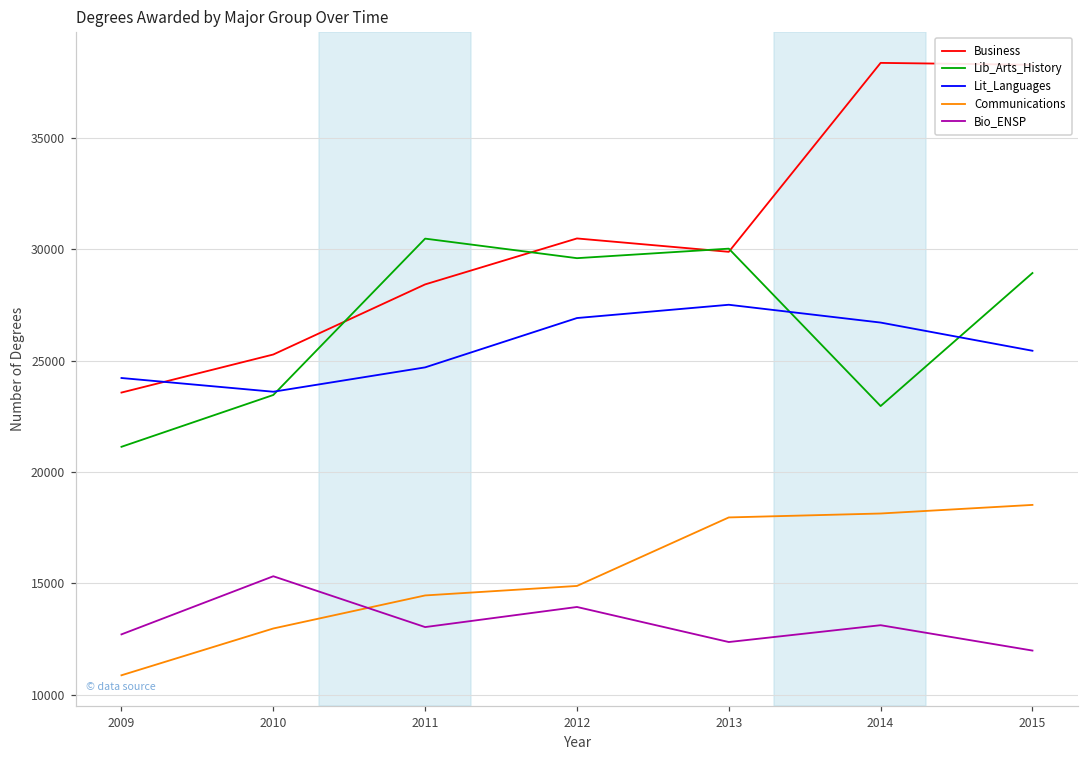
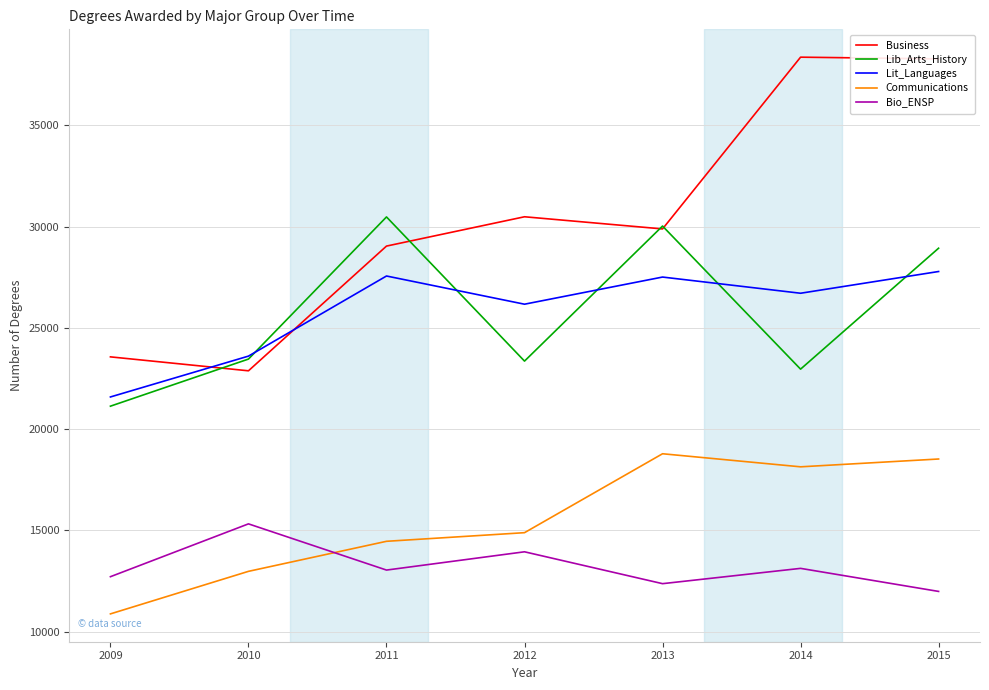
  {
    "Business": {
      "2009": 23600,
-     "2010": 25300,
-     "2011": 28400,
+     "2010": 22900,
+     "2011": 29000,
      "2012": 30500,
      "2013": 29900,
      "2014": 38400
    },
    "Lib_Arts_History": {
      "2009": 21100,
      "2010": 23500,
      "2011": 30500,
-     "2012": 29600,
+     "2012": 23400,
      "2013": 30000,
      "2014": 23000,
      "2015": 28900
    },
    "Lit_Languages": {
-     "2009": 24200,
+     "2009": 21600,
      "2010": 23600,
-     "2011": 24700,
-     "2012": 26900,
+     "2011": 27600,
+     "2012": 26200,
      "2013": 27500,
      "2014": 26700,
-     "2015": 25400
+     "2015": 27800
    },
    "Communications": {
      "2009": 10900,
      "2010": 13000,
      "2011": 14500,
      "2012": 14900,
-     "2013": 18000,
+     "2013": 18800,
      "2014": 18100,
      "2015": 18500
    },
    "Bio_ENSP": {
      "2009": 12700,
      "2010": 15300,
      "2011": 13000,
      "2012": 13900,
      "2013": 12400,
      "2014": 13100,
      "2015": 12000
    }
  }
